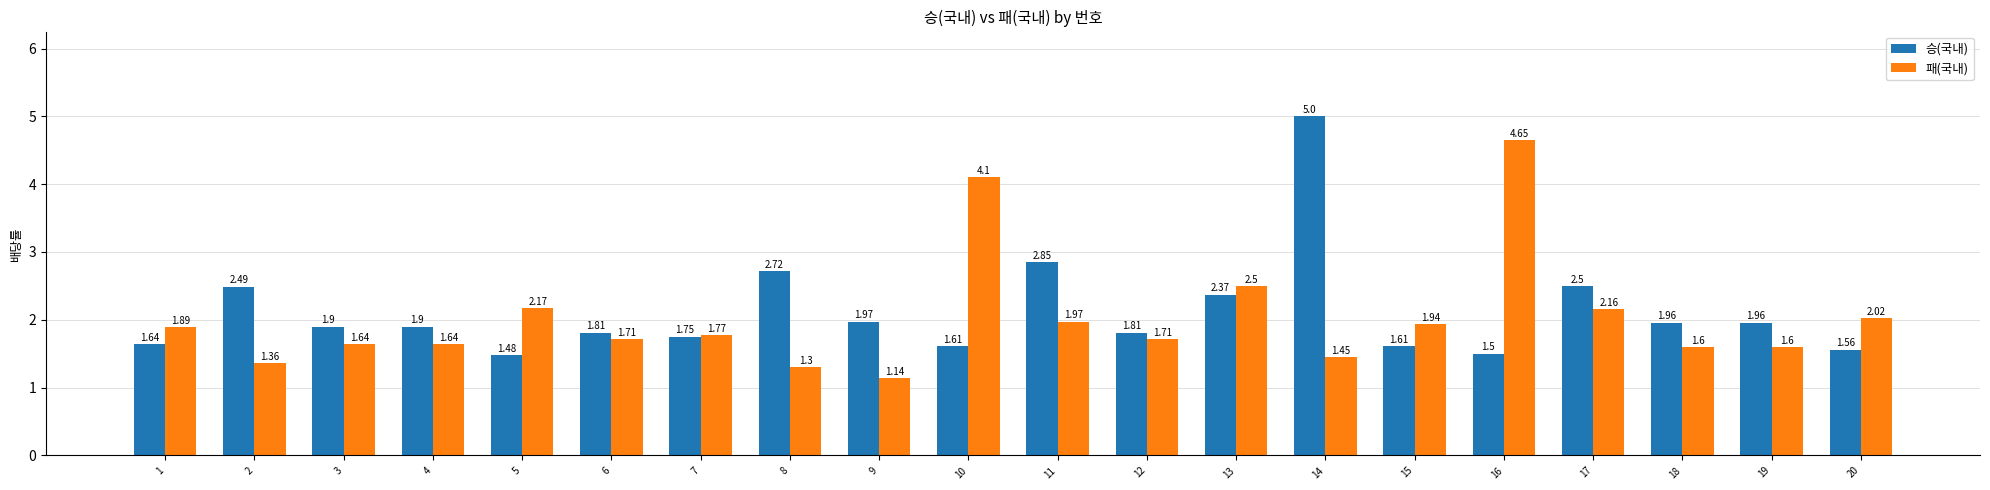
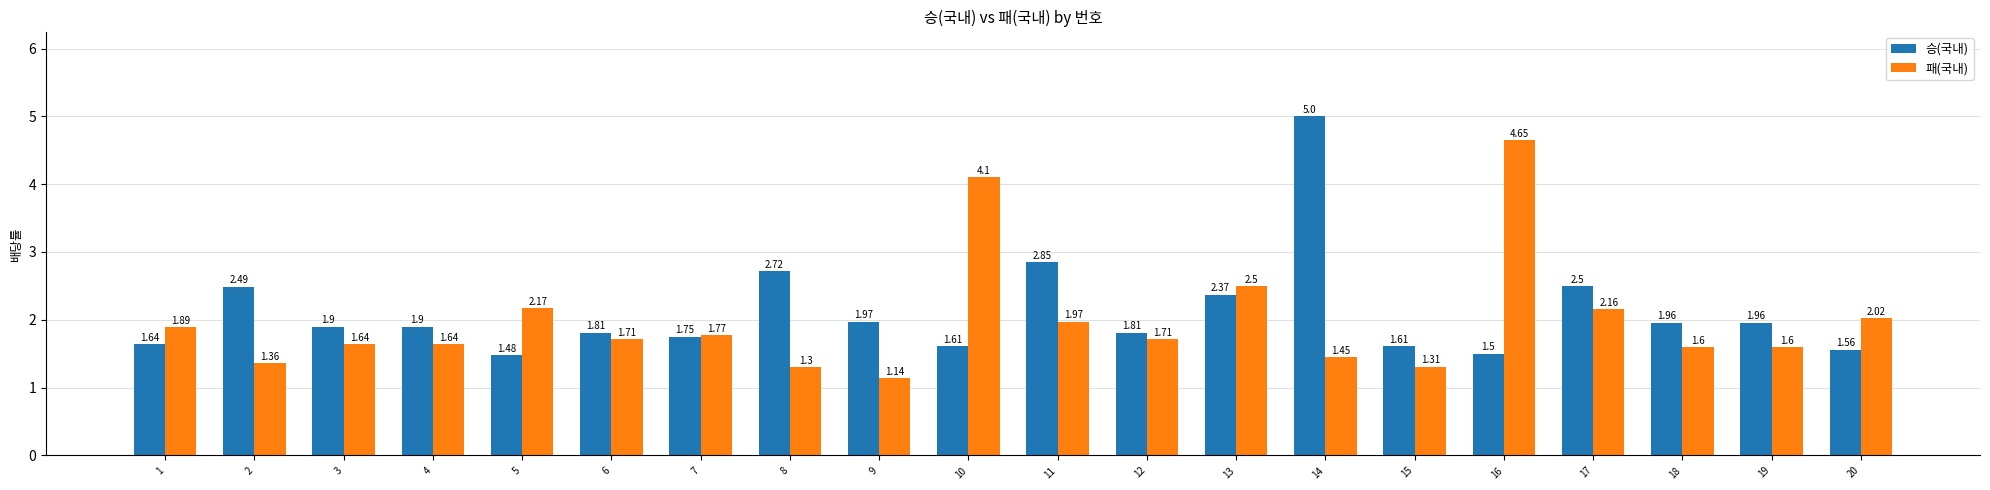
  {
    "승(국내)": {
      "1": 1.64,
      "2": 2.49,
      "3": 1.9,
      "4": 1.9,
      "5": 1.48,
      "6": 1.81,
      "7": 1.75,
      "8": 2.72,
      "9": 1.97,
      "10": 1.61,
      "11": 2.85,
      "12": 1.81,
      "13": 2.37,
      "14": 5.0,
      "15": 1.61,
      "16": 1.5,
      "17": 2.5,
      "18": 1.96,
      "19": 1.96,
      "20": 1.56
    },
    "패(국내)": {
      "1": 1.89,
      "2": 1.36,
      "3": 1.64,
      "4": 1.64,
      "5": 2.17,
      "6": 1.71,
      "7": 1.77,
      "8": 1.3,
      "9": 1.14,
      "10": 4.1,
      "11": 1.97,
      "12": 1.71,
      "13": 2.5,
      "14": 1.45,
-     "15": 1.94,
+     "15": 1.31,
      "16": 4.65,
      "17": 2.16,
      "18": 1.6,
      "19": 1.6,
      "20": 2.02
    }
  }
